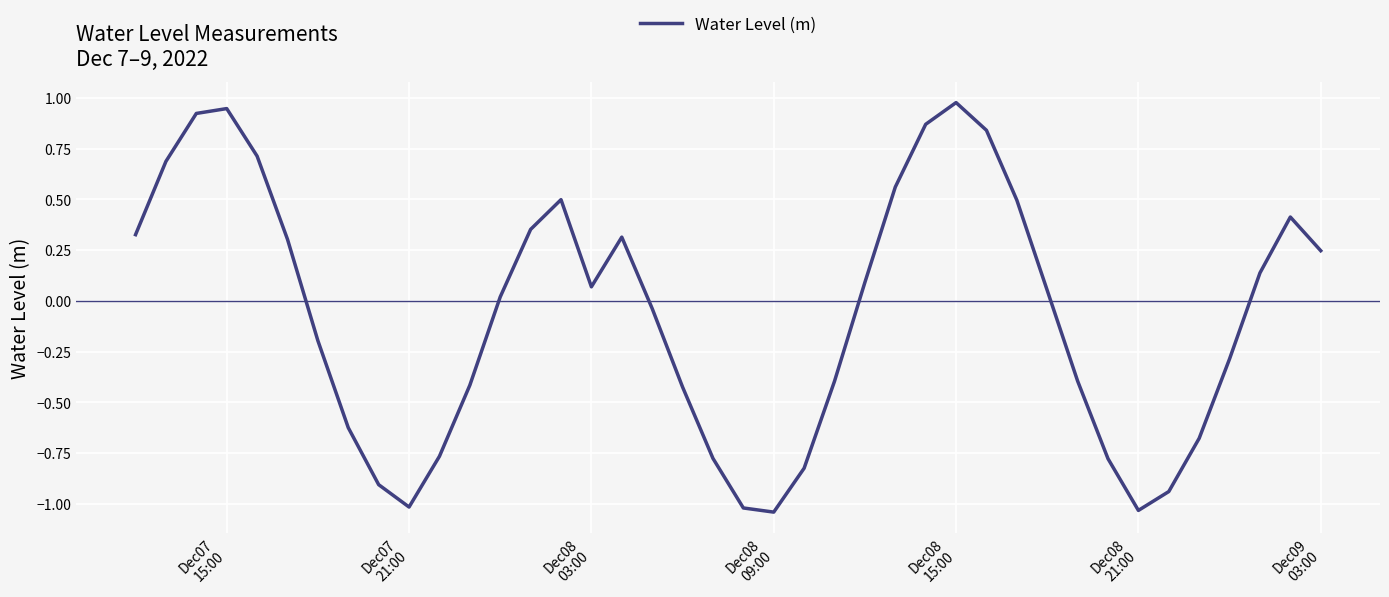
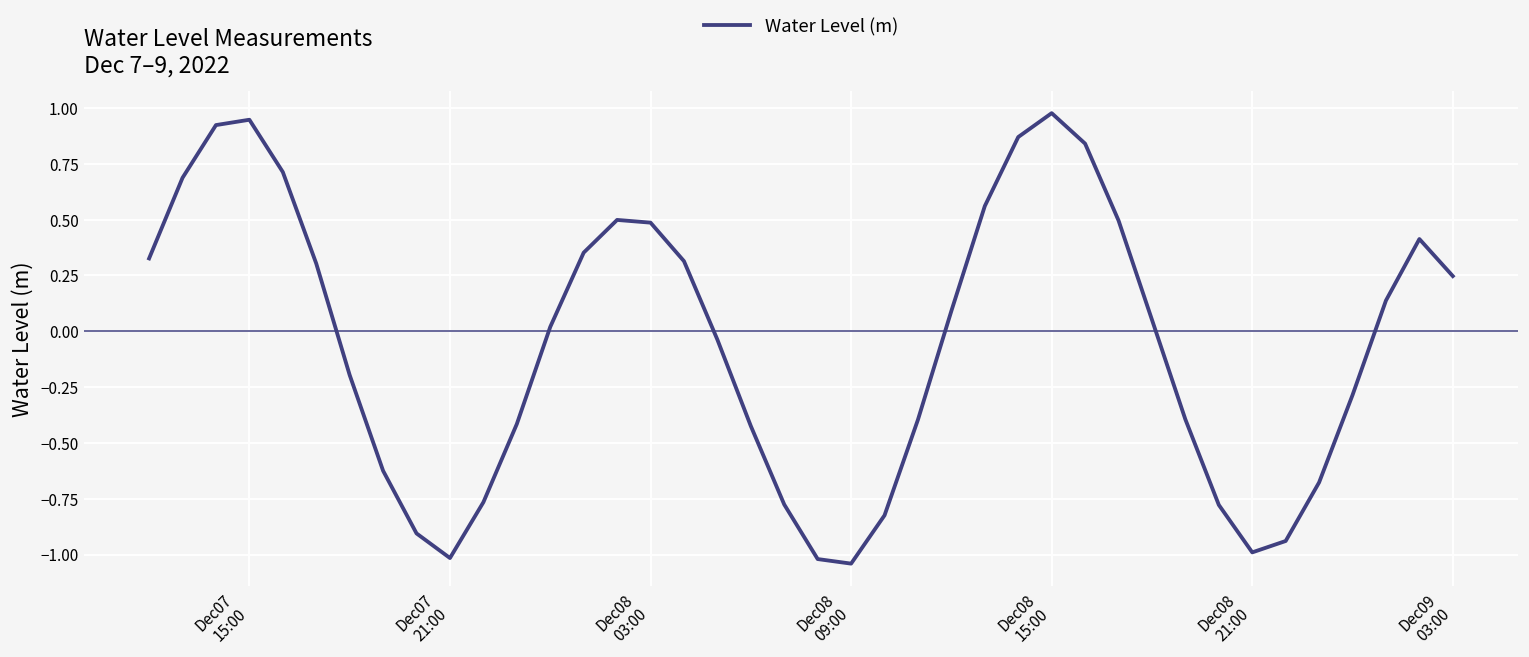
  {
    "Dec07 15:00": 0.95,
    "Dec07 21:00": -1.02,
-   "Dec08 03:00": 0.07,
+   "Dec08 03:00": 0.49,
    "Dec08 09:00": -1.04,
    "Dec08 15:00": 0.98,
-   "Dec08 21:00": -1.03,
+   "Dec08 21:00": -0.99,
    "Dec09 03:00": 0.25
  }
